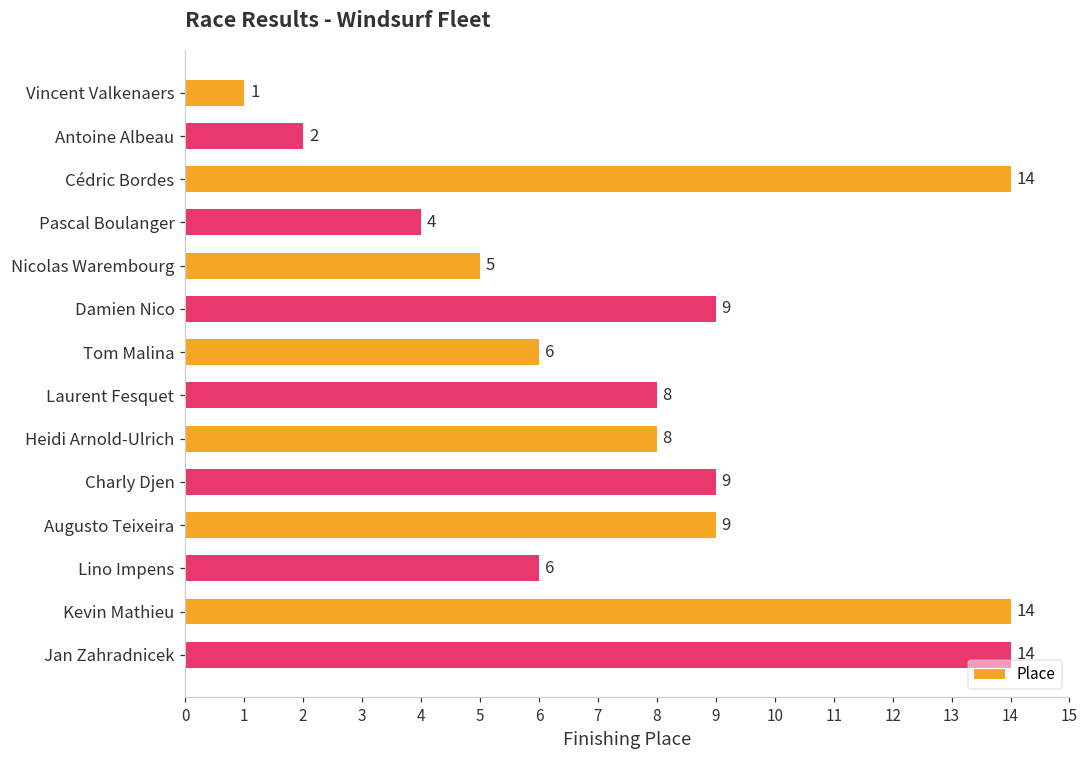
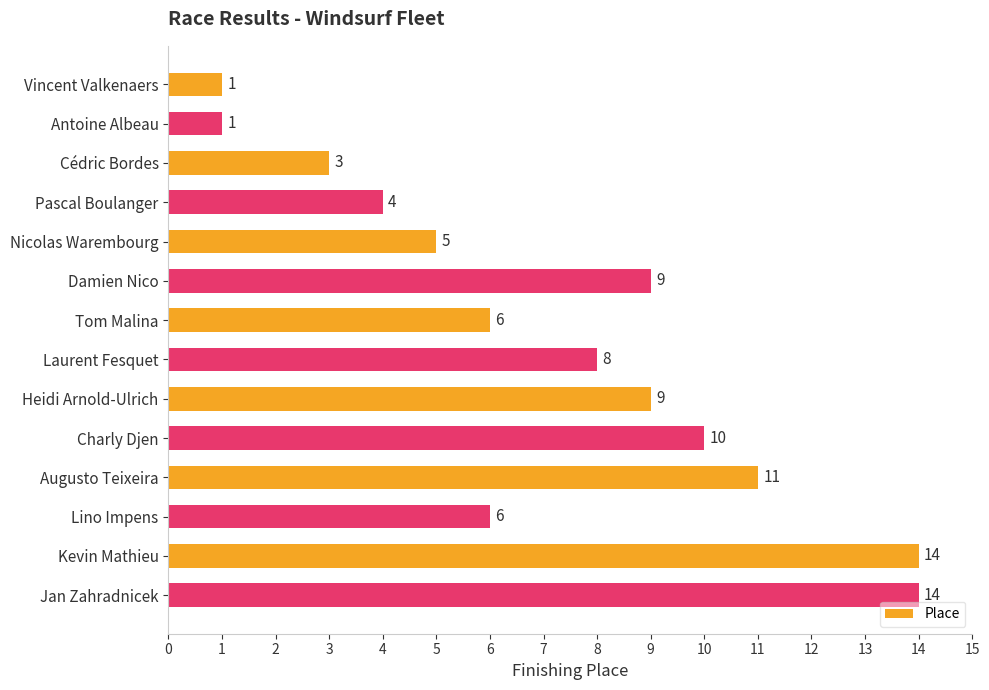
  {
    "Vincent Valkenaers": 1,
-   "Antoine Albeau": 2,
-   "Cédric Bordes": 14,
+   "Antoine Albeau": 1,
+   "Cédric Bordes": 3,
    "Pascal Boulanger": 4,
    "Nicolas Warembourg": 5,
    "Damien Nico": 9,
    "Tom Malina": 6,
    "Laurent Fesquet": 8,
-   "Heidi Arnold-Ulrich": 8,
-   "Charly Djen": 9,
-   "Augusto Teixeira": 9,
+   "Heidi Arnold-Ulrich": 9,
+   "Charly Djen": 10,
+   "Augusto Teixeira": 11,
    "Lino Impens": 6,
    "Kevin Mathieu": 14
  }
